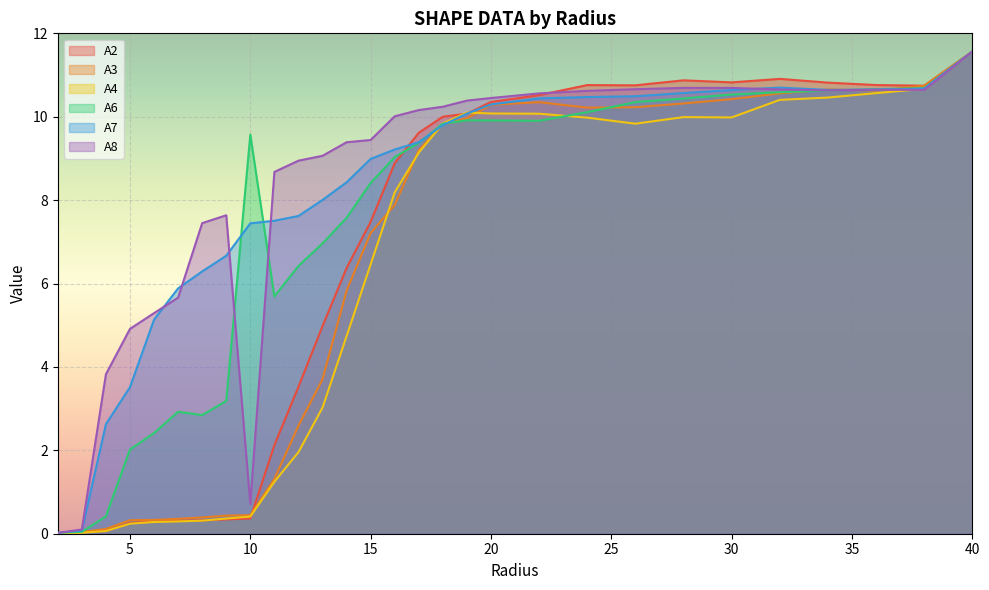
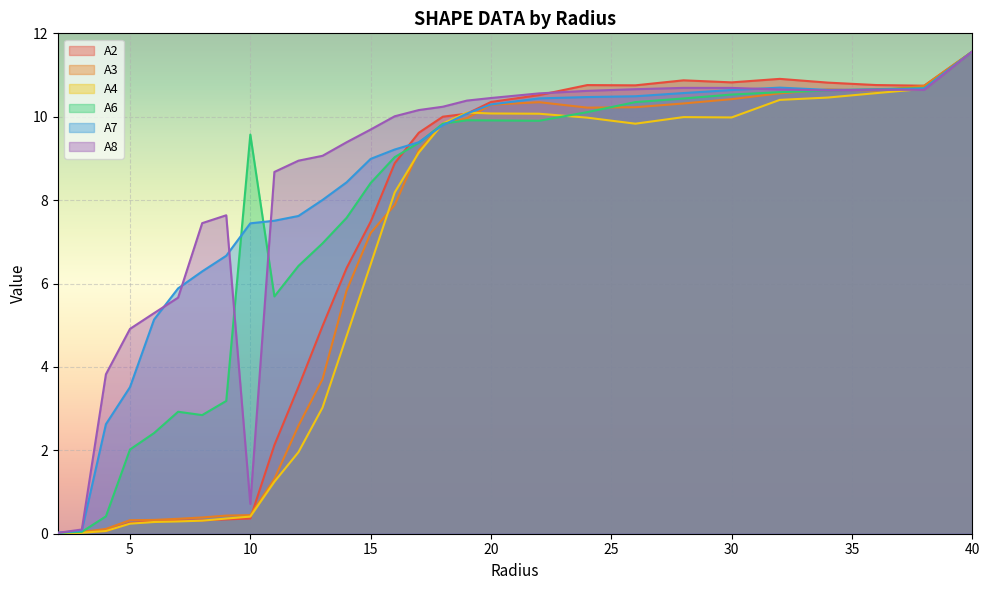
  {
    "A6": {
      "5": 2.0,
      "10": 9.6,
      "15": 8.4,
      "20": 9.9,
      "30": 10.5
    },
    "A7": {
      "5": 3.5,
      "10": 7.4,
      "15": 9.0
    },
    "A8": {
      "5": 4.9,
      "10": 0.7,
-     "15": 9.4,
+     "15": 9.7,
      "20": 10.4
    }
  }
